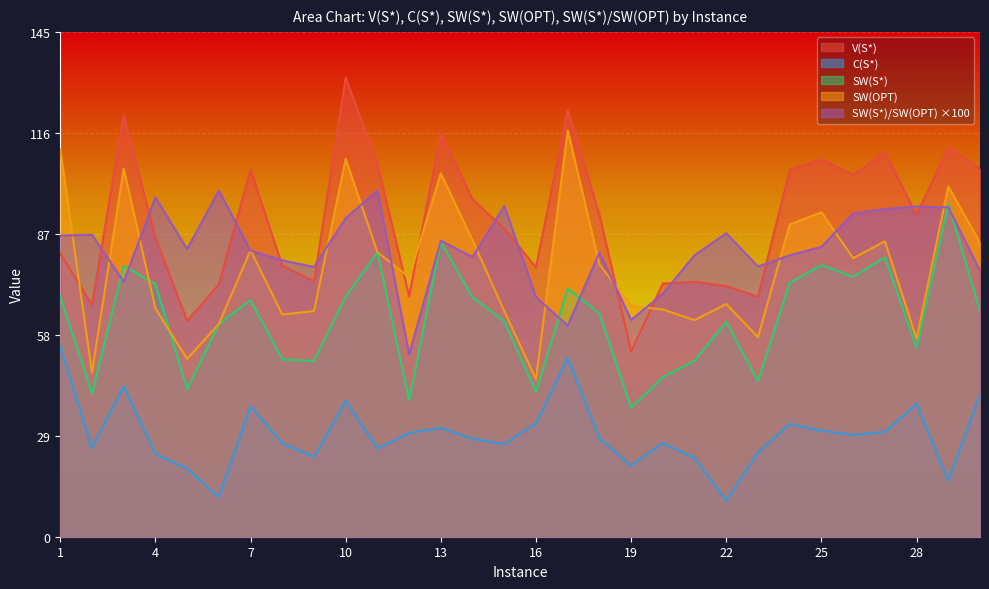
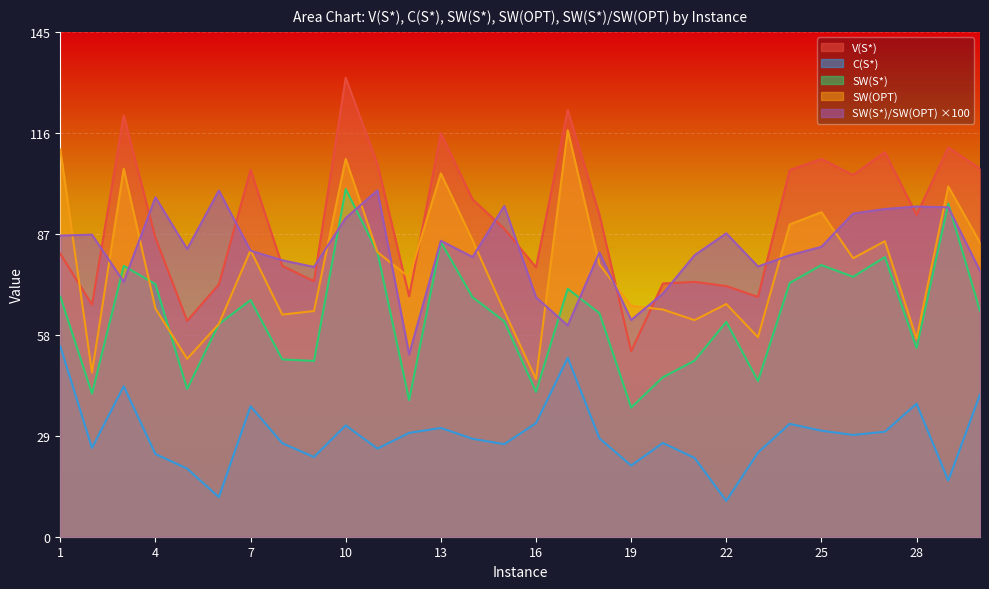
  {
    "V(S*)": {
      "1": 82,
      "4": 86,
      "7": 106,
      "10": 133,
      "13": 117,
      "16": 78,
      "19": 54,
      "22": 72,
      "25": 109,
      "28": 93
    },
    "C(S*)": {
      "1": 55,
      "4": 24,
      "7": 38,
-     "10": 39,
+     "10": 32,
      "13": 31,
      "16": 33,
      "19": 21,
      "22": 10,
      "25": 31,
      "28": 38
    },
    "SW(S*)": {
      "1": 69,
      "4": 73,
      "7": 68,
-     "10": 69,
+     "10": 100,
      "16": 42,
      "19": 37,
      "22": 62,
      "25": 78,
      "28": 55
    },
    "SW(OPT)": {
      "1": 112,
      "4": 66,
      "10": 109,
      "13": 105,
      "16": 45,
      "19": 67,
      "22": 67,
      "25": 94,
      "28": 57
    },
    "SW(S*)/SW(OPT) ×100": {
      "1": 87,
      "4": 98,
      "10": 92,
      "16": 69,
      "19": 63,
      "22": 88,
      "25": 84,
      "28": 95
    }
  }
